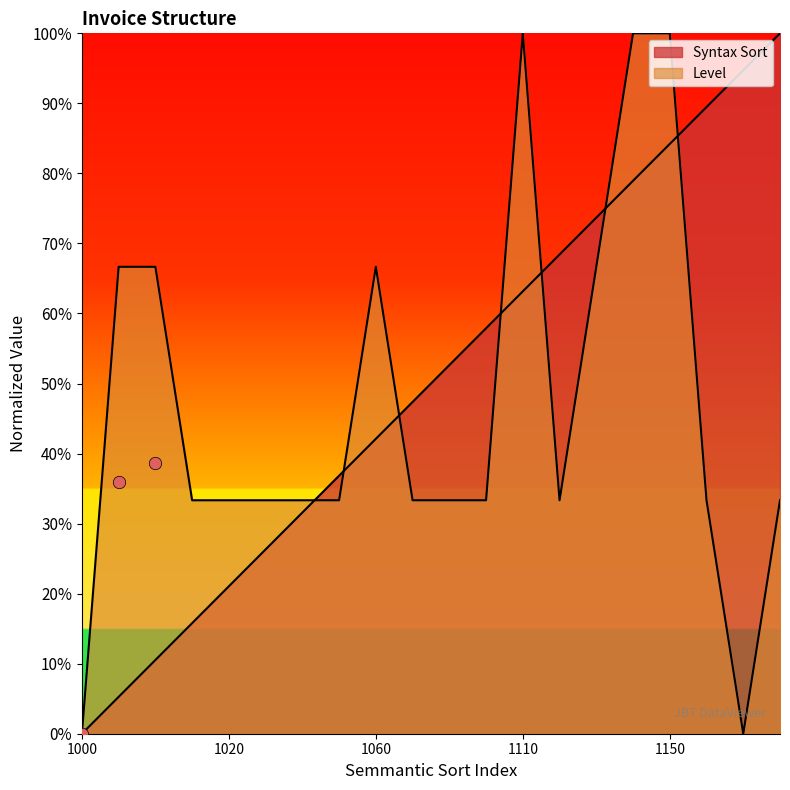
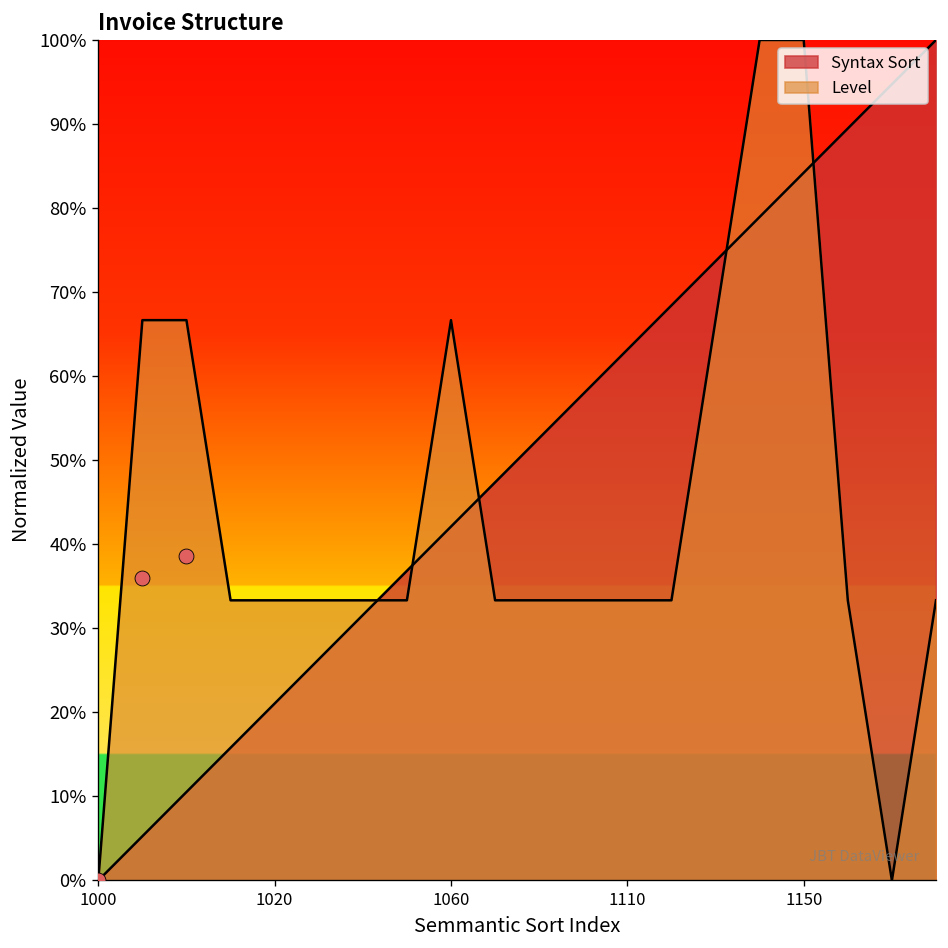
  {
    "Level": {
      "1020": "33%",
      "1060": "67%",
-     "1110": "100%",
+     "1110": "33%",
      "1150": "100%"
    }
  }
